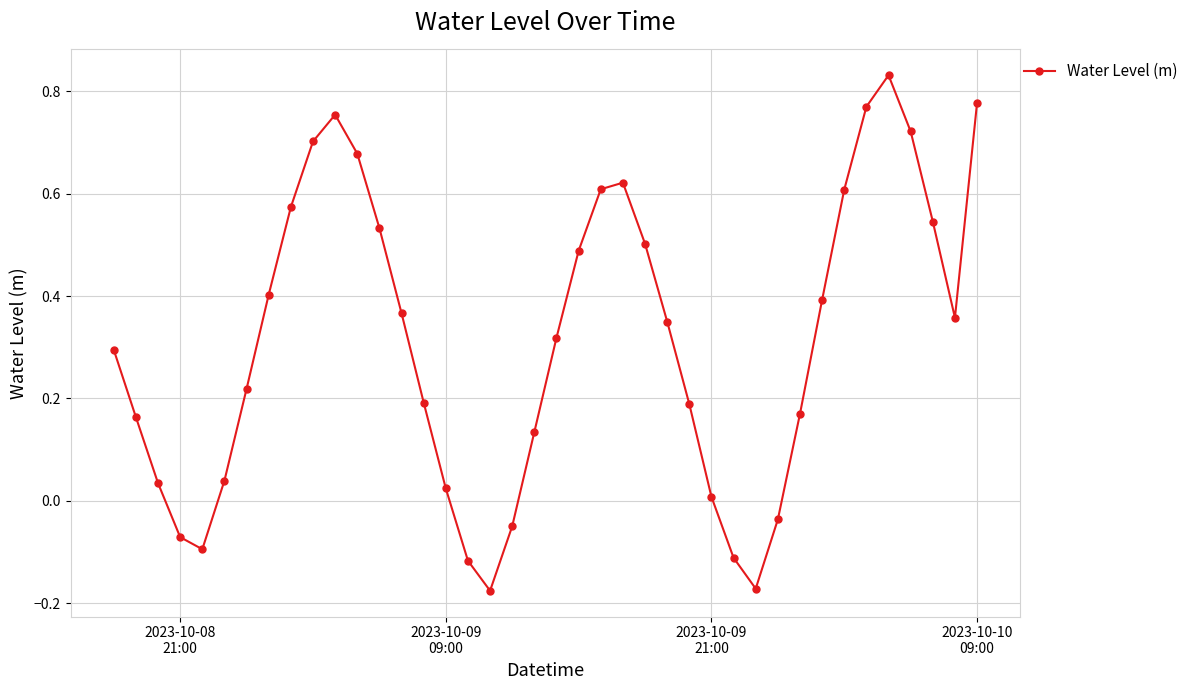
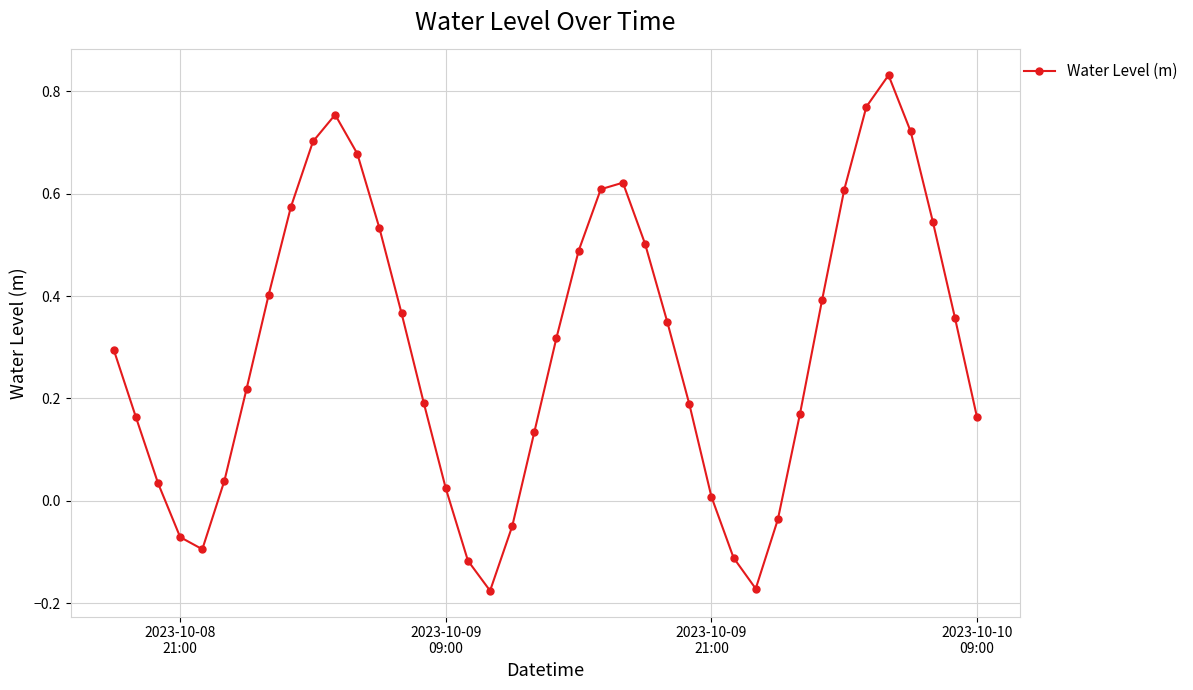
  {
    "2023-10-08 21:00": -0.07,
    "2023-10-09 09:00": 0.02,
    "2023-10-09 21:00": 0.01,
-   "2023-10-10 09:00": 0.78
+   "2023-10-10 09:00": 0.16
  }
